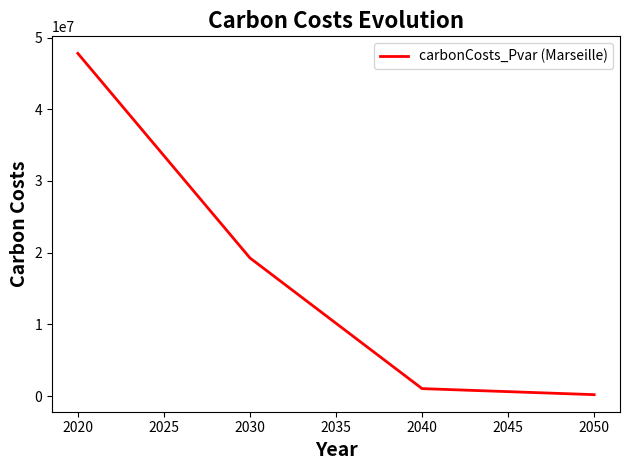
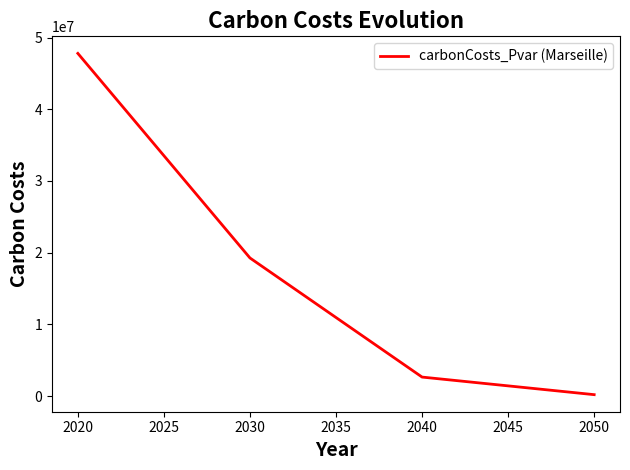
  {
    "2020": 48000000,
    "2030": 19000000,
-   "2040": 1000000,
+   "2040": 3000000,
    "2050": 0
  }
